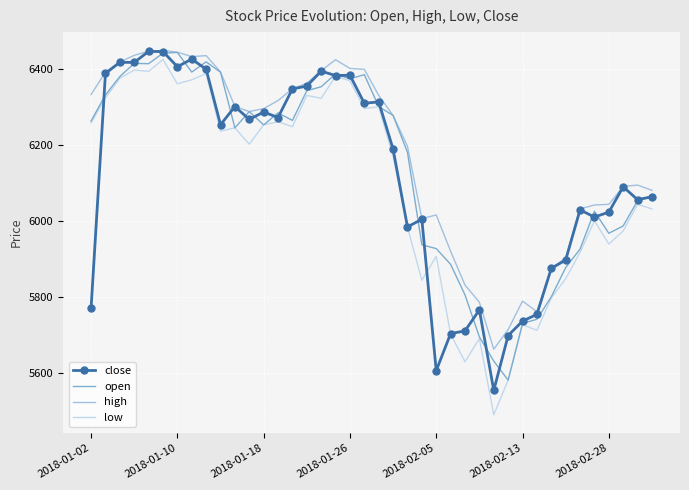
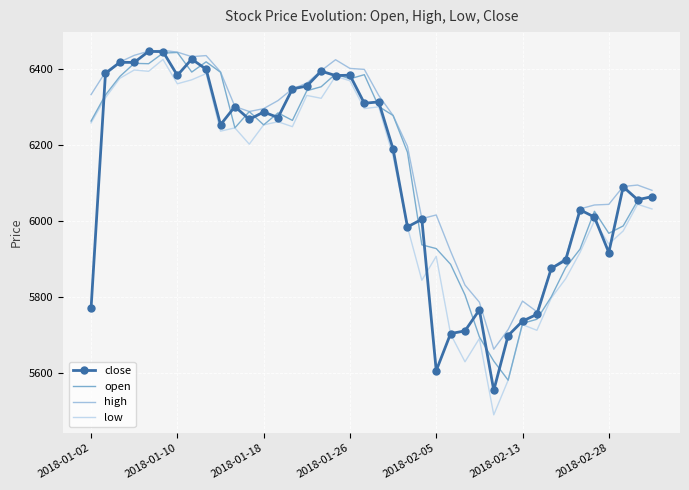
  {
    "close": {
      "2018-01-02": 5770,
-     "2018-01-10": 6410,
+     "2018-01-10": 6380,
      "2018-01-18": 6290,
      "2018-01-26": 6380,
      "2018-02-05": 5610,
-     "2018-02-28": 6020
+     "2018-02-28": 5920
    }
  }
